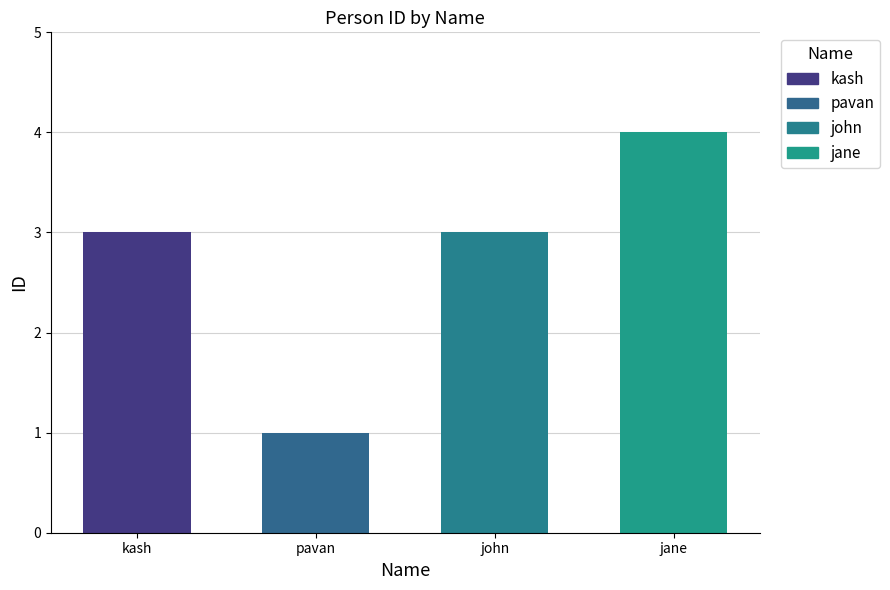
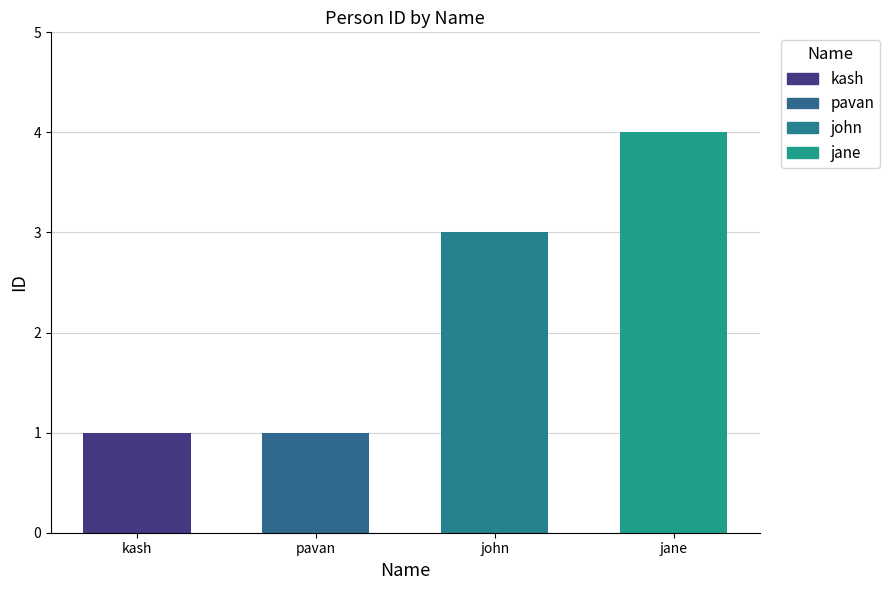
  {
-   "kash": 3,
+   "kash": 1,
    "pavan": 1,
    "john": 3,
    "jane": 4
  }
